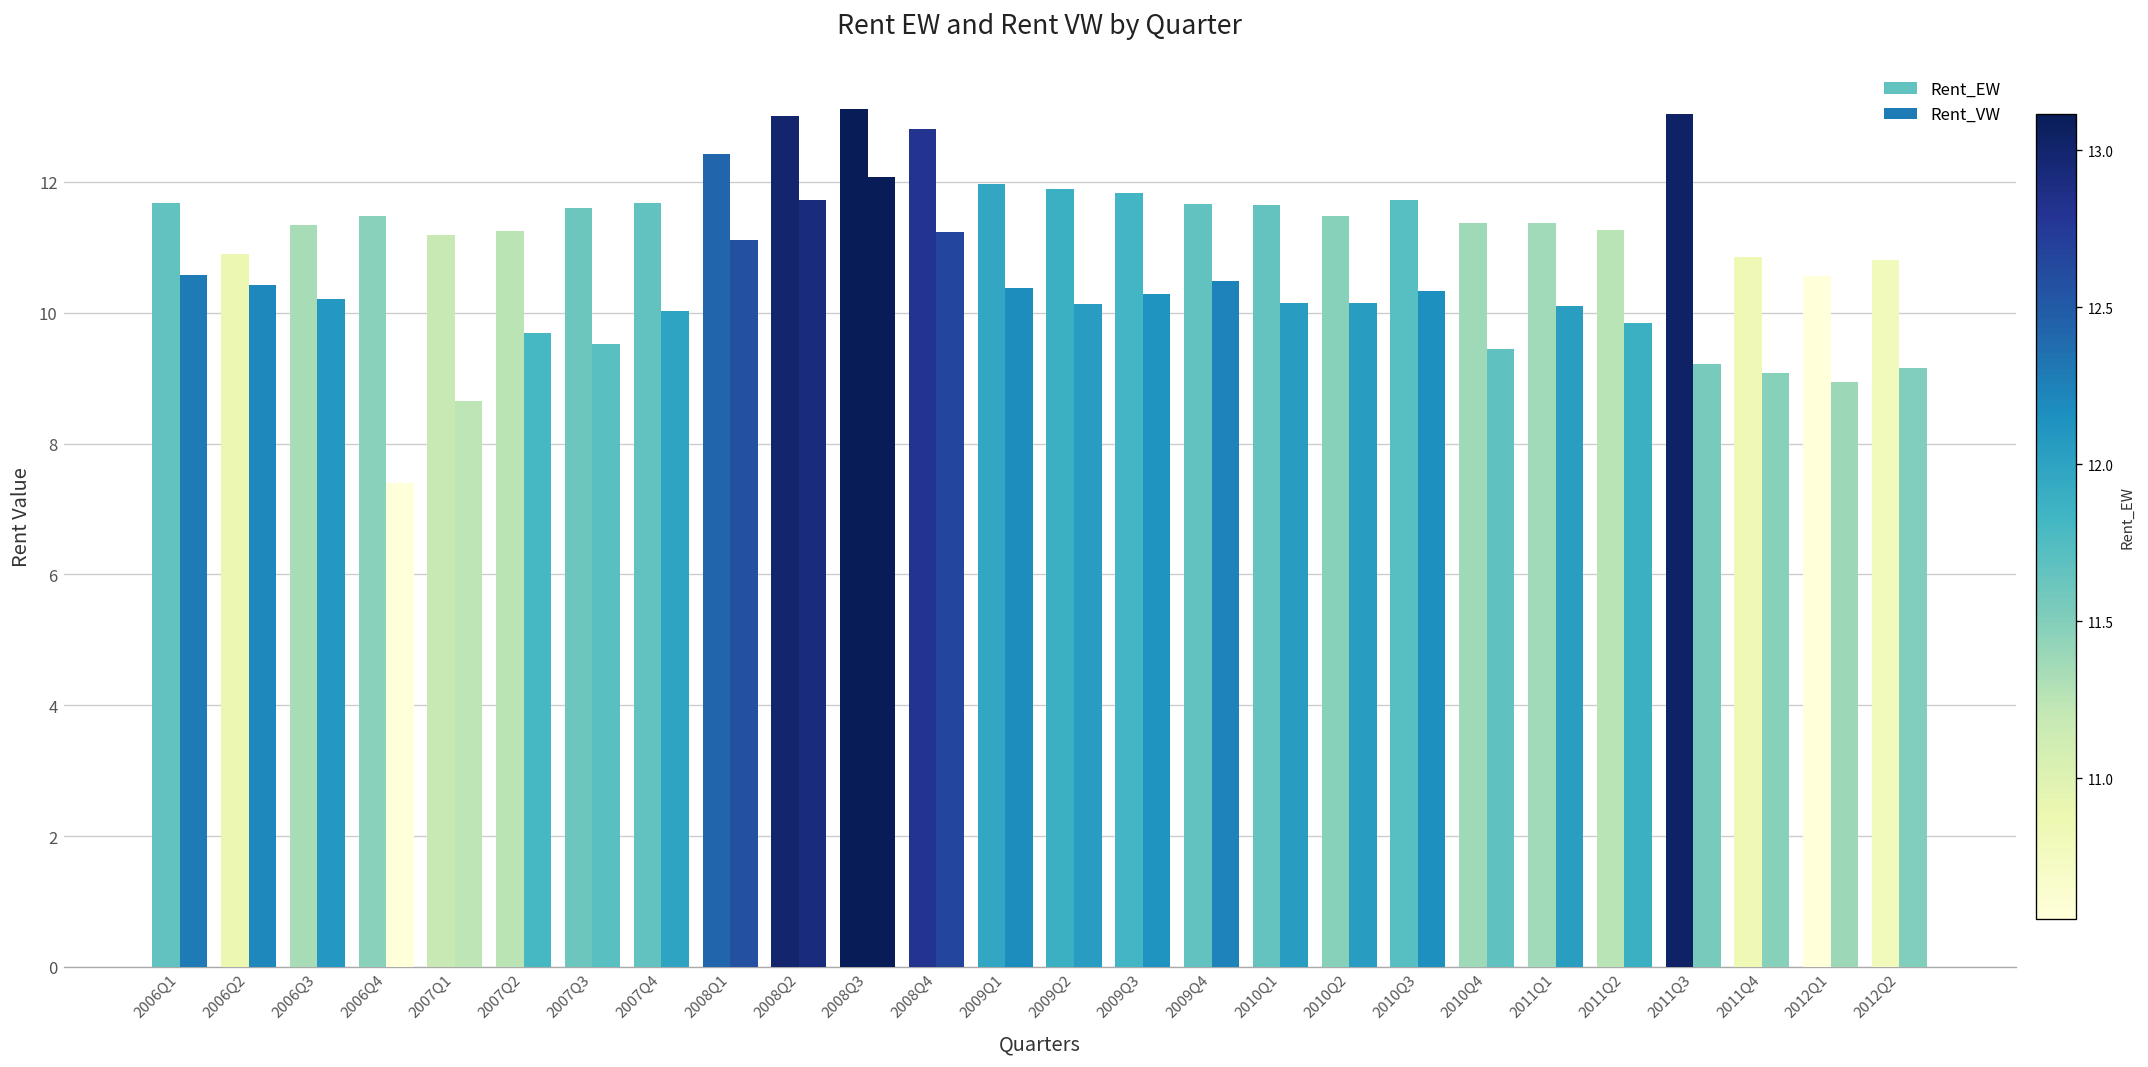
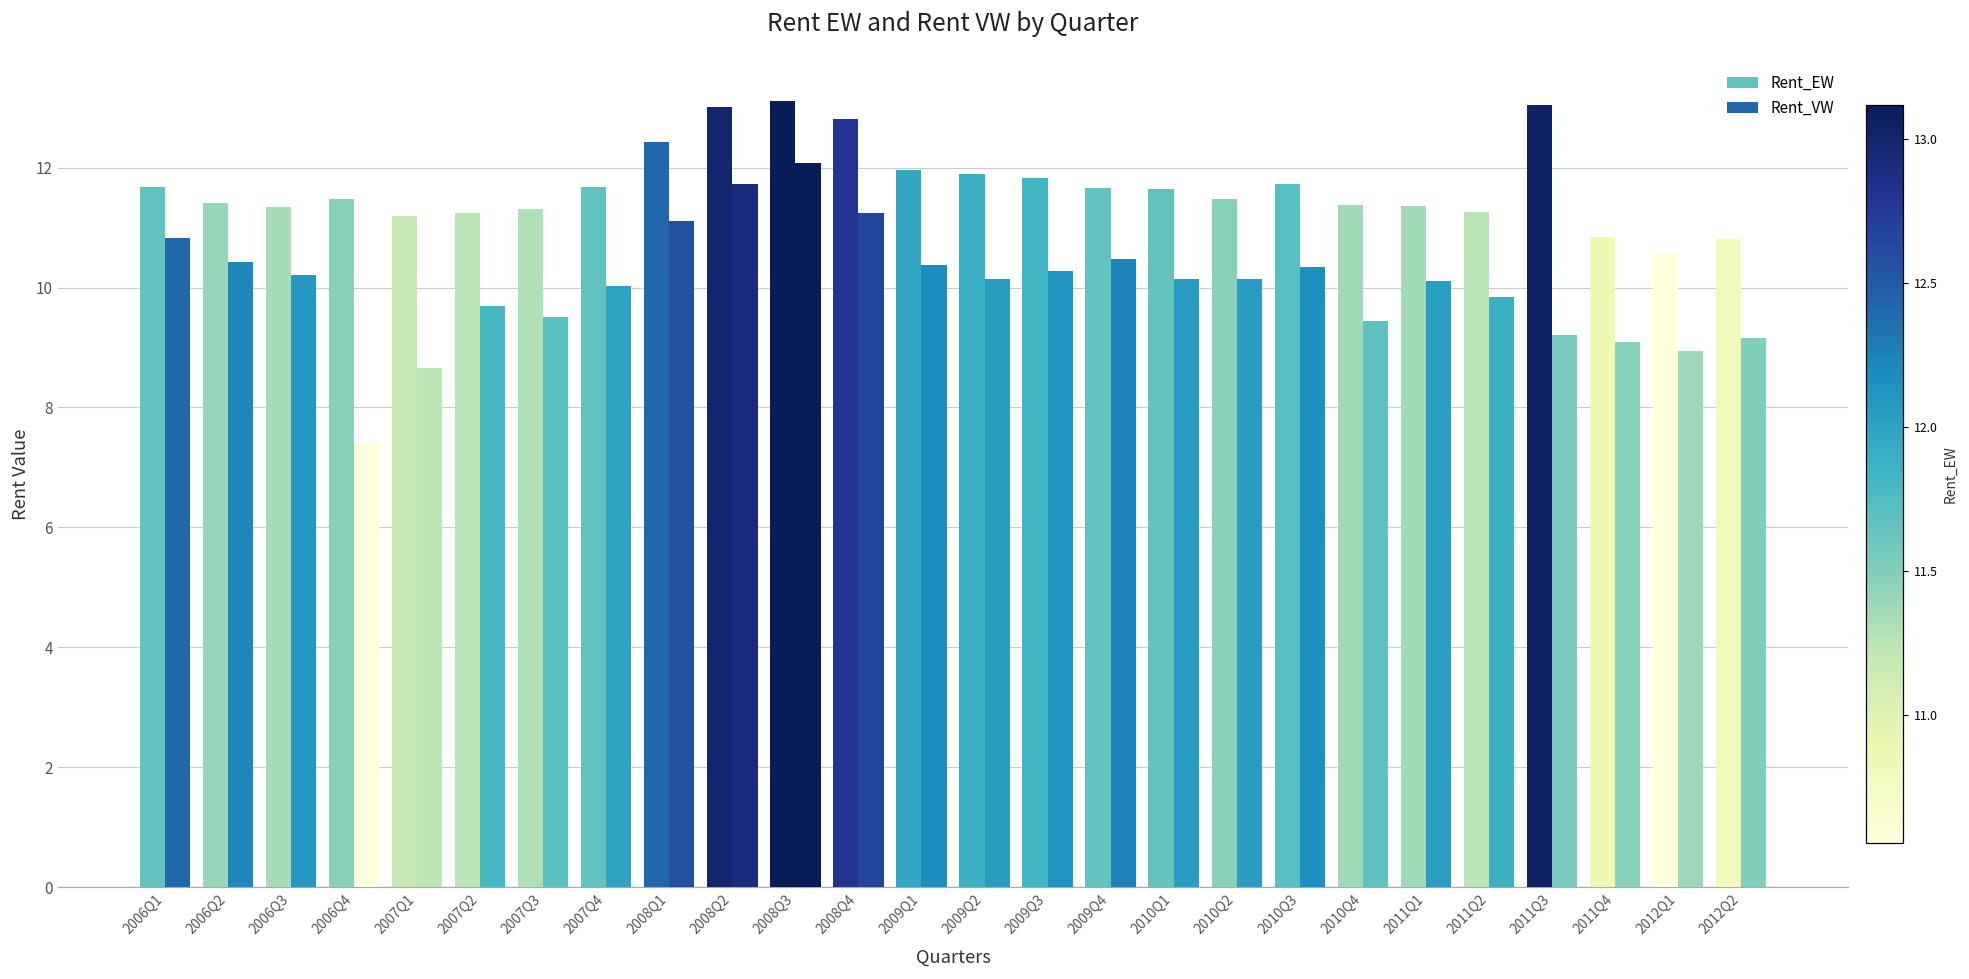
  {
    "Rent_EW": {
      "2006Q1": 11.7,
-     "2006Q2": 10.9,
+     "2006Q2": 11.4,
      "2006Q3": 11.3,
      "2006Q4": 11.5,
      "2007Q1": 11.2,
      "2007Q2": 11.3,
-     "2007Q3": 11.6,
+     "2007Q3": 11.3,
      "2007Q4": 11.7,
      "2008Q1": 12.4,
      "2008Q2": 13.0,
      "2008Q3": 13.1,
      "2008Q4": 12.8,
      "2009Q1": 12.0,
      "2009Q2": 11.9,
      "2009Q3": 11.8,
      "2009Q4": 11.7,
      "2010Q1": 11.6,
      "2010Q2": 11.5,
      "2010Q3": 11.7,
      "2010Q4": 11.4,
      "2011Q1": 11.4,
      "2011Q2": 11.3,
      "2011Q3": 13.0,
      "2011Q4": 10.8,
      "2012Q1": 10.6,
      "2012Q2": 10.8
    },
    "Rent_VW": {
-     "2006Q1": 10.6,
+     "2006Q1": 10.8,
      "2006Q2": 10.4,
      "2006Q3": 10.2,
      "2006Q4": 7.4,
      "2007Q1": 8.7,
      "2007Q2": 9.7,
      "2007Q3": 9.5,
      "2007Q4": 10.0,
      "2008Q1": 11.1,
      "2008Q2": 11.7,
      "2008Q3": 12.1,
      "2008Q4": 11.2,
      "2009Q1": 10.4,
      "2009Q2": 10.1,
      "2009Q3": 10.3,
      "2009Q4": 10.5,
      "2010Q1": 10.1,
      "2010Q2": 10.1,
      "2010Q3": 10.3,
      "2010Q4": 9.4,
      "2011Q1": 10.1,
      "2011Q2": 9.8,
      "2011Q3": 9.2,
      "2011Q4": 9.1,
      "2012Q1": 8.9,
      "2012Q2": 9.2
    }
  }
